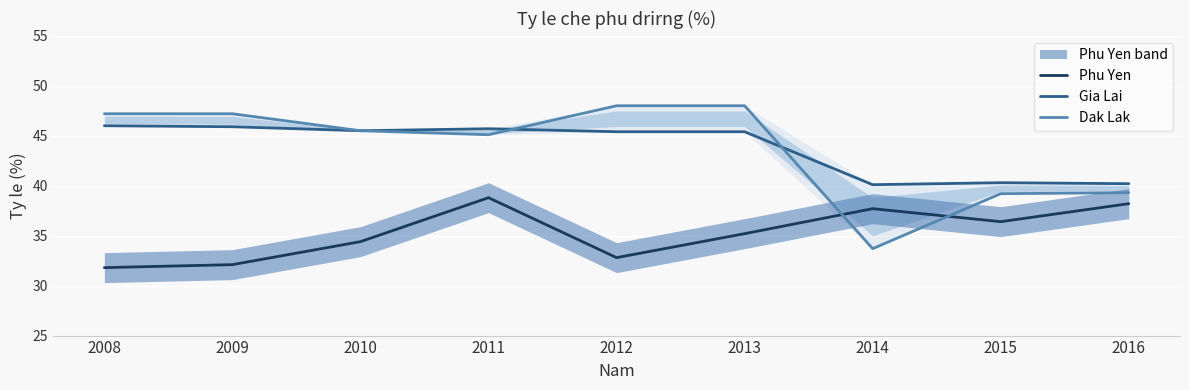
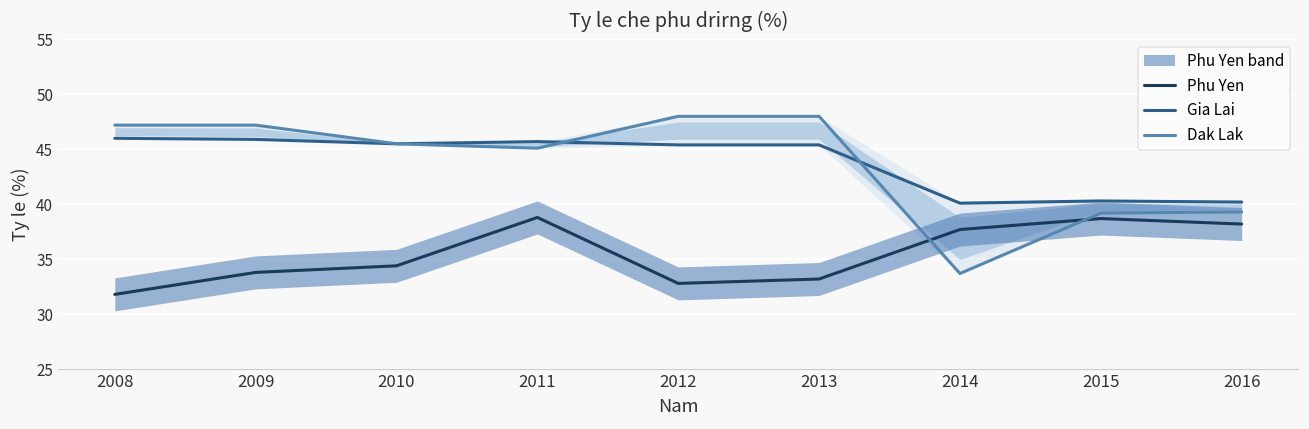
  {
    "Phu Yen": {
      "2008": 32,
-     "2009": 32,
+     "2009": 34,
      "2010": 34,
      "2011": 39,
      "2012": 33,
-     "2013": 35,
+     "2013": 33,
      "2014": 38,
-     "2015": 36,
+     "2015": 39,
      "2016": 38
    }
  }
